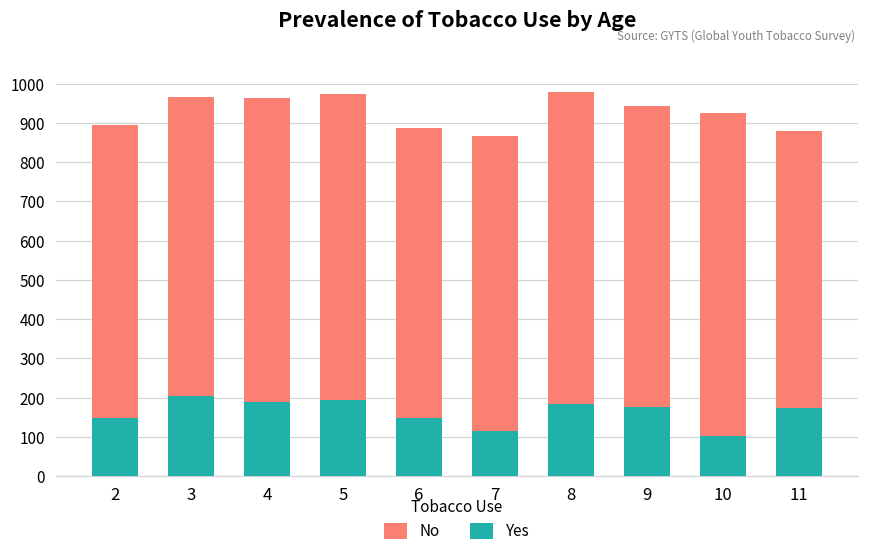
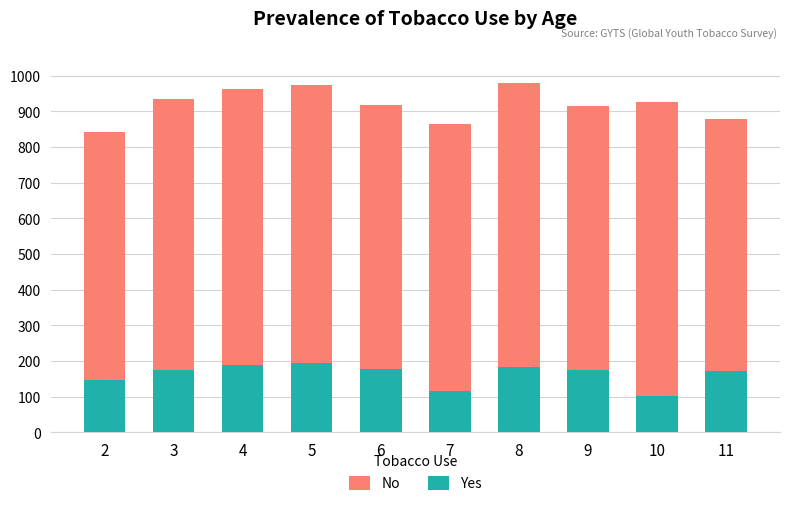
  {
    "Yes": {
      "2": 150,
-     "3": 200,
+     "3": 170,
      "4": 190,
      "5": 200,
-     "6": 150,
+     "6": 180,
      "7": 120,
      "8": 180,
      "9": 180,
      "10": 100,
      "11": 170
    },
    "No": {
-     "2": 750,
+     "2": 700,
      "3": 760,
      "4": 770,
      "5": 780,
      "6": 740,
      "7": 750,
      "8": 800,
-     "9": 770,
+     "9": 740,
      "10": 820,
      "11": 710
    }
  }
